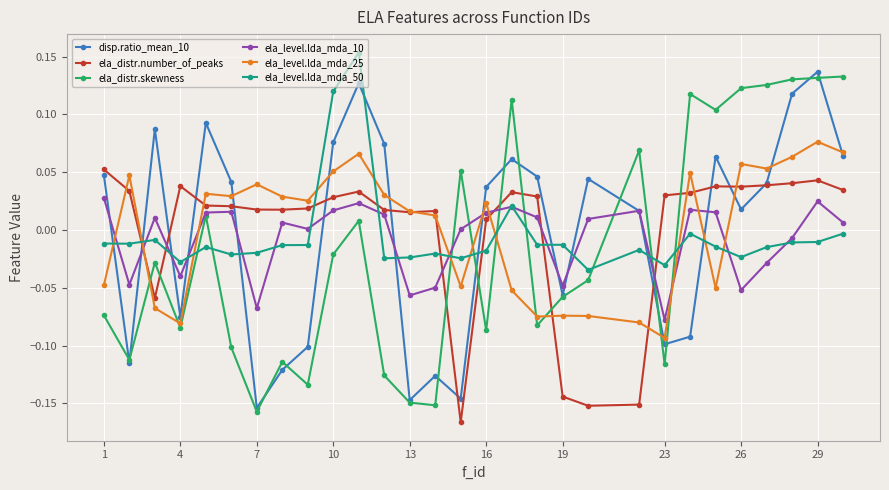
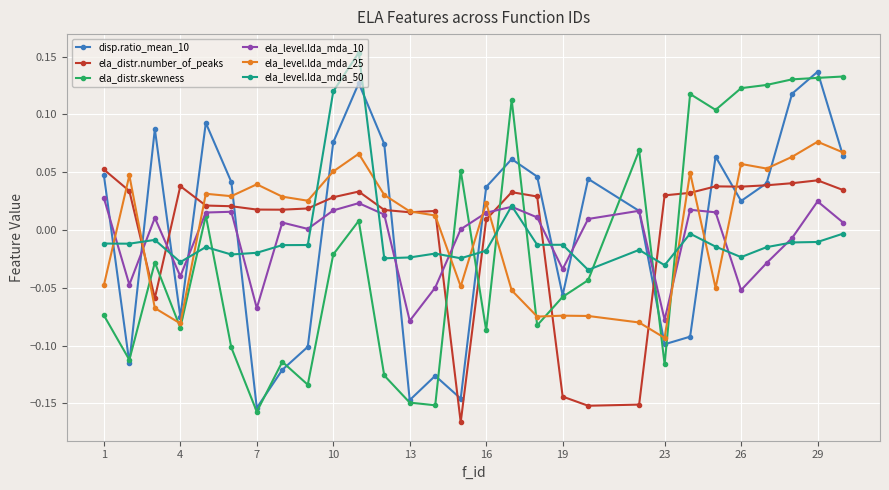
  {
    "disp.ratio_mean_10": {
      "1": 0.048,
      "4": -0.075,
      "7": -0.154,
      "10": 0.076,
      "16": 0.037,
      "23": -0.099,
-     "26": 0.018,
+     "26": 0.025,
      "29": 0.137
    },
    "ela_distr.number_of_peaks": {
      "1": 0.052,
      "4": 0.038,
      "7": 0.018,
      "10": 0.028,
      "16": 0.009,
      "19": -0.144,
      "23": 0.030,
      "26": 0.038,
      "29": 0.043
    },
    "ela_level.lda_mda_10": {
      "1": 0.028,
      "4": -0.040,
      "7": -0.068,
      "10": 0.017,
-     "13": -0.057,
+     "13": -0.079,
      "16": 0.015,
-     "19": -0.048,
+     "19": -0.034,
      "23": -0.078,
      "26": -0.052,
      "29": 0.025
    },
    "ela_level.lda_mda_25": {
      "1": -0.048,
      "4": -0.081,
      "7": 0.040,
      "10": 0.051,
      "16": 0.023,
      "19": -0.074,
      "23": -0.093,
      "26": 0.057,
      "29": 0.076
    }
  }
